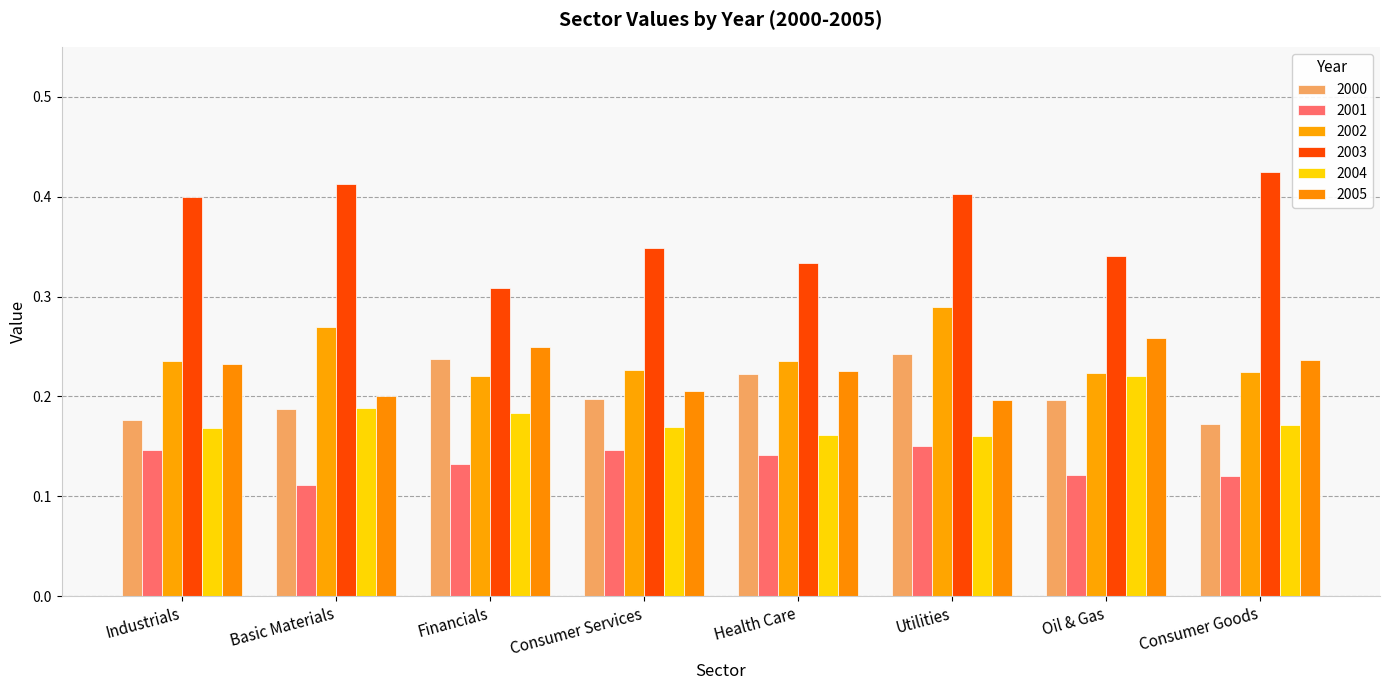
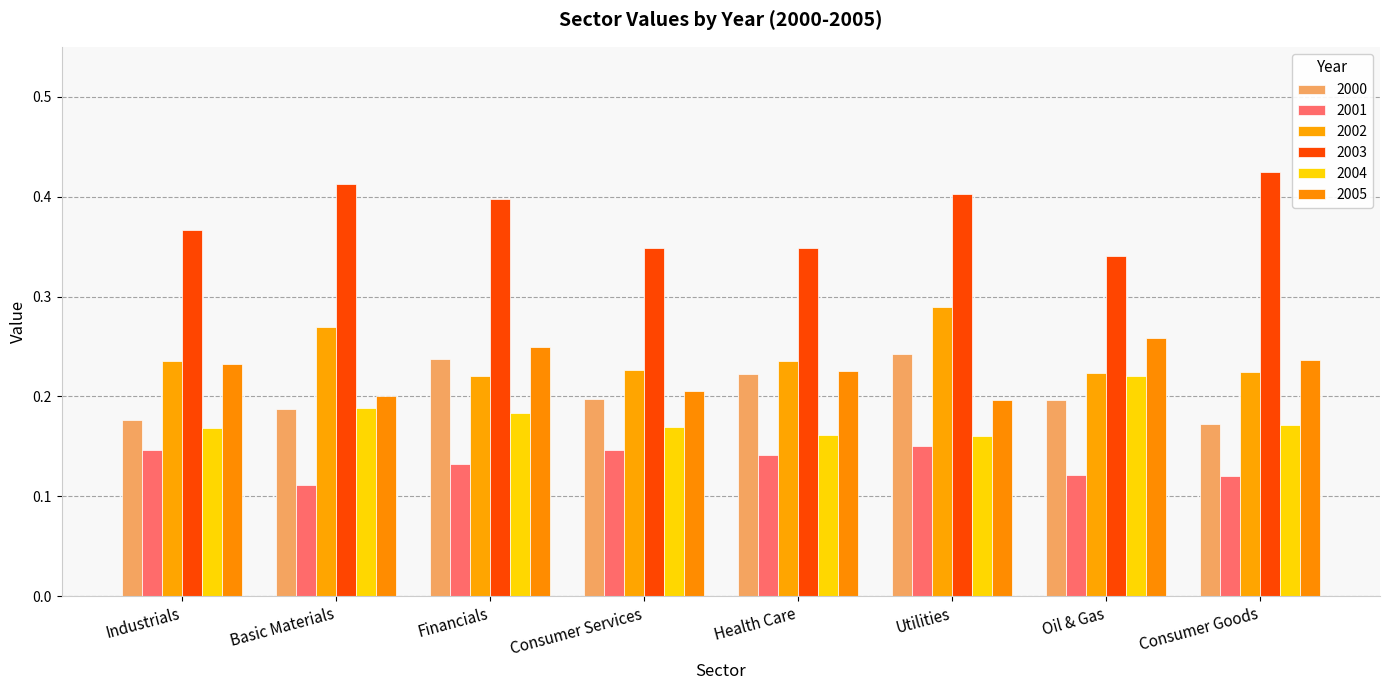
  {
    "2003": {
-     "Industrials": 0.40,
+     "Industrials": 0.37,
      "Basic Materials": 0.41,
-     "Financials": 0.31,
+     "Financials": 0.40,
      "Consumer Services": 0.35,
-     "Health Care": 0.33,
+     "Health Care": 0.35,
      "Utilities": 0.40,
      "Oil & Gas": 0.34,
      "Consumer Goods": 0.42
    }
  }
